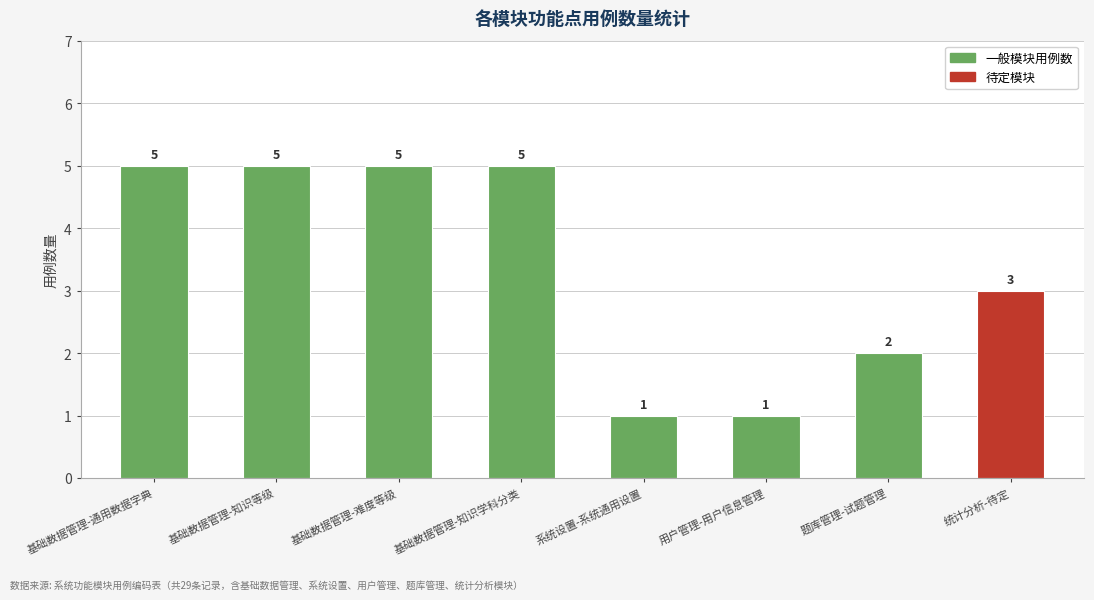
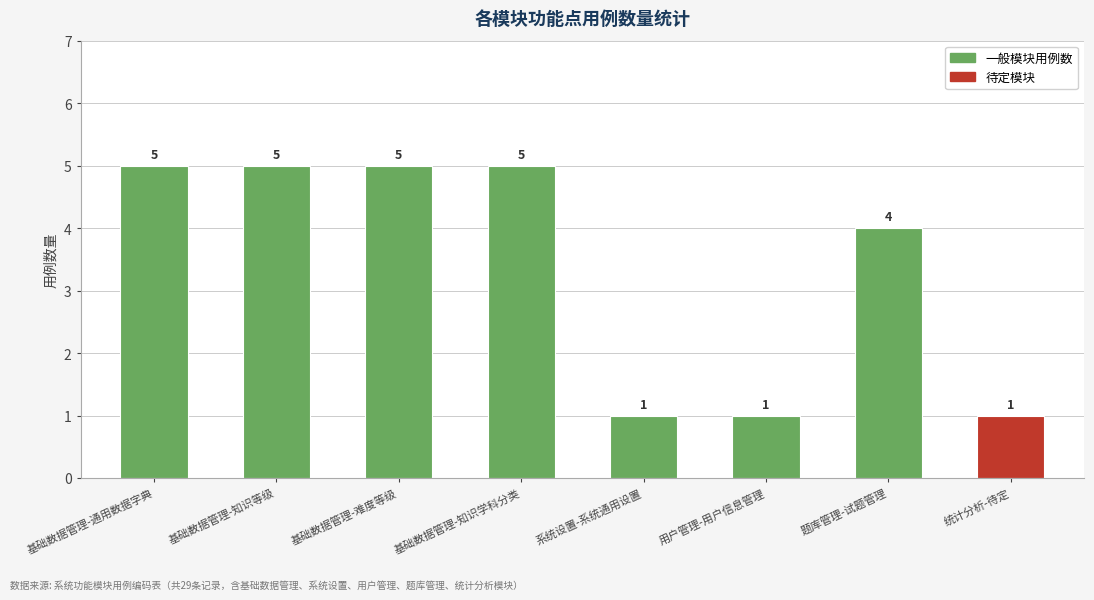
  {
    "基础数据管理-通用数据字典": 5,
    "基础数据管理-知识等级": 5,
    "基础数据管理-难度等级": 5,
    "基础数据管理-知识学科分类": 5,
    "系统设置-系统通用设置": 1,
    "用户管理-用户信息管理": 1,
-   "题库管理-试题管理": 2,
-   "统计分析-待定": 3
+   "题库管理-试题管理": 4,
+   "统计分析-待定": 1
  }
